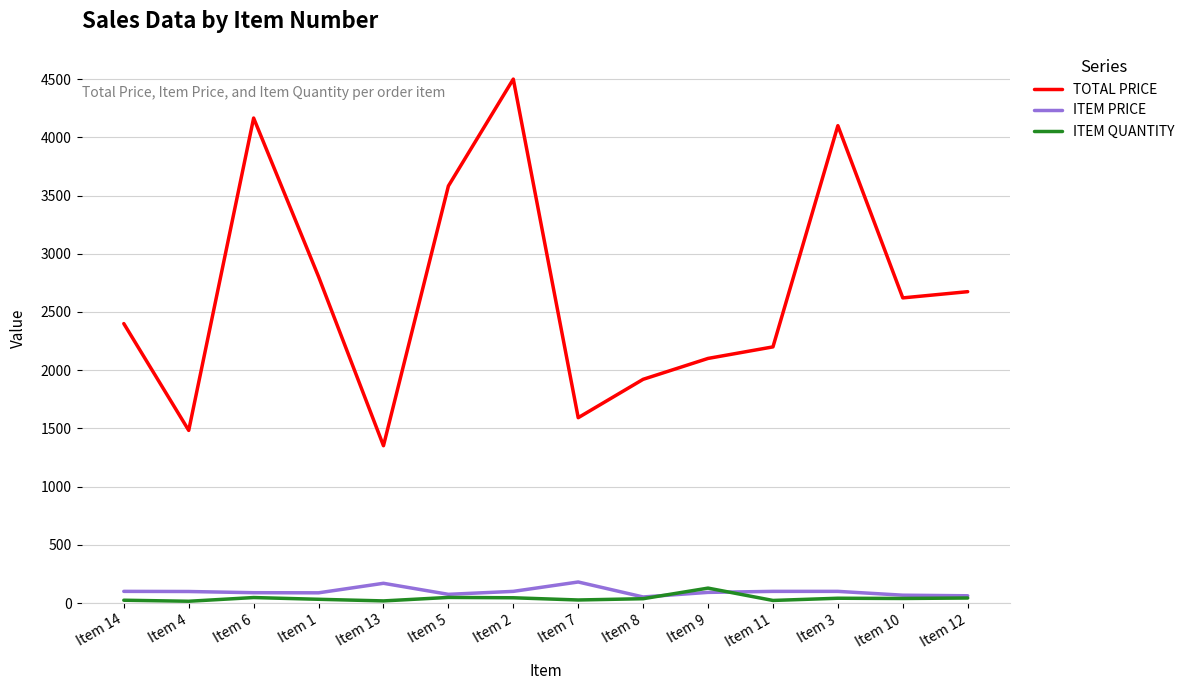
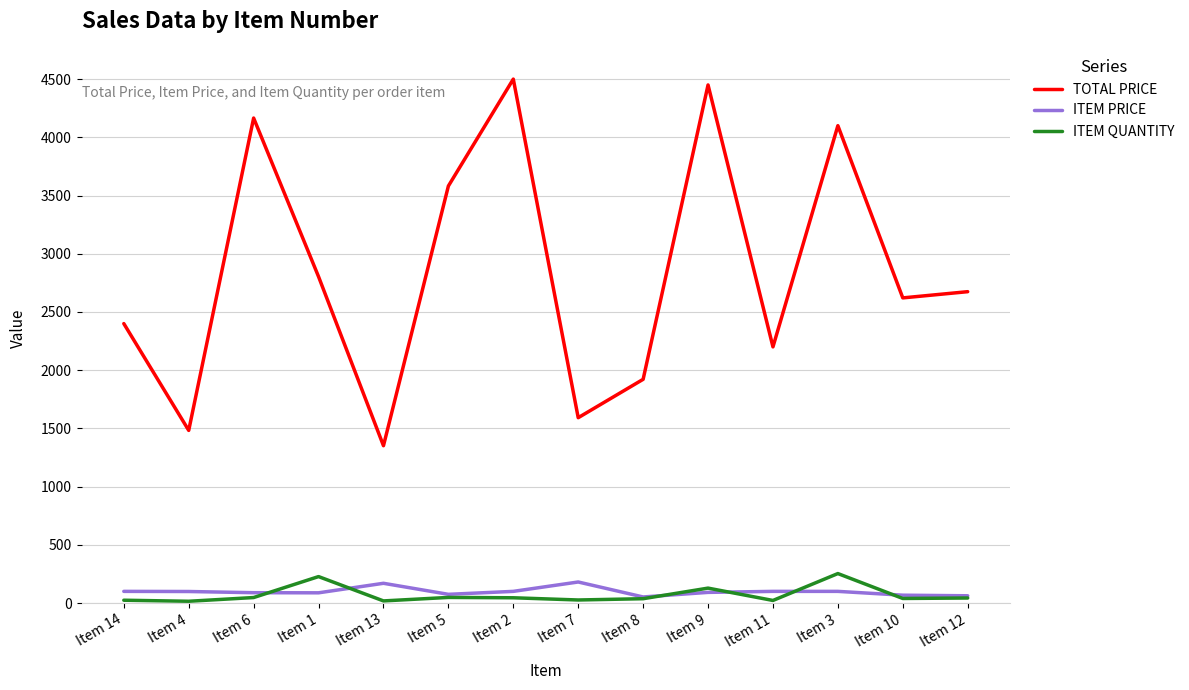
  {
    "TOTAL PRICE": {
      "Item 14": 2400,
      "Item 4": 1480,
      "Item 6": 4170,
      "Item 1": 2800,
      "Item 13": 1350,
      "Item 5": 3580,
      "Item 2": 4500,
      "Item 7": 1590,
      "Item 8": 1920,
-     "Item 9": 2100,
+     "Item 9": 4450,
      "Item 11": 2200,
      "Item 3": 4100,
      "Item 10": 2620,
      "Item 12": 2670
    },
    "ITEM PRICE": {
      "Item 14": 100,
      "Item 4": 100,
      "Item 6": 90,
      "Item 1": 90,
      "Item 13": 170,
      "Item 5": 70,
      "Item 2": 100,
      "Item 7": 180,
      "Item 9": 90,
      "Item 11": 100,
      "Item 3": 100,
      "Item 10": 70
    },
    "ITEM QUANTITY": {
      "Item 14": 20,
      "Item 4": 20,
      "Item 6": 50,
-     "Item 1": 30,
+     "Item 1": 230,
      "Item 13": 20,
      "Item 5": 50,
      "Item 2": 50,
      "Item 7": 30,
      "Item 9": 130,
      "Item 11": 20,
-     "Item 3": 40,
+     "Item 3": 250,
      "Item 10": 40
    }
  }
